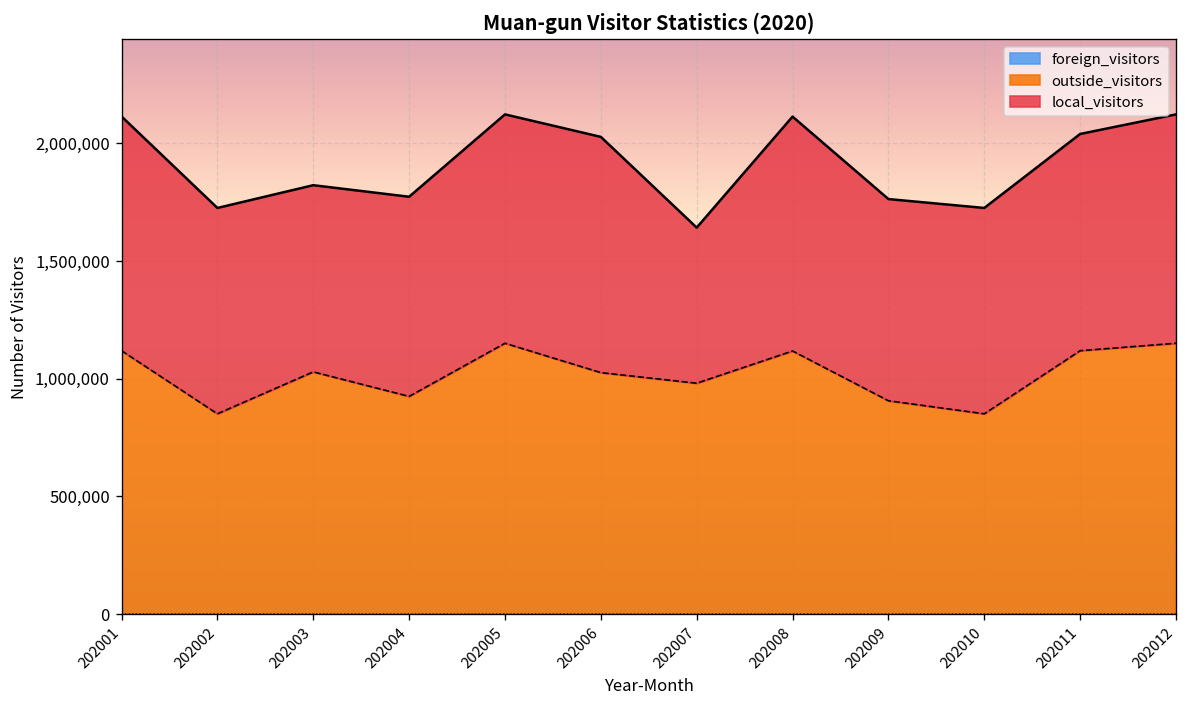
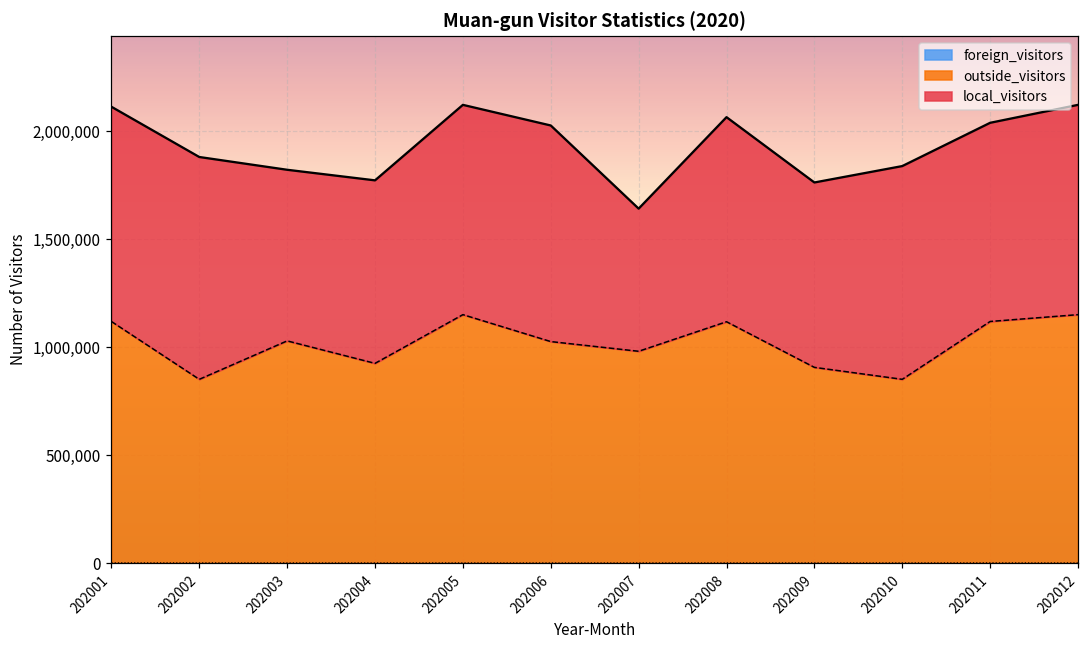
  {
    "outside_visitors": {
      "202001": "1,120,000",
      "202002": "850,000",
      "202003": "1,030,000",
      "202004": "920,000",
      "202005": "1,150,000",
      "202006": "1,030,000",
      "202007": "980,000",
      "202008": "1,120,000",
      "202009": "910,000",
      "202010": "850,000",
      "202011": "1,120,000",
      "202012": "1,150,000"
    },
    "local_visitors": {
      "202001": "990,000",
-     "202002": "870,000",
+     "202002": "1,030,000",
      "202003": "790,000",
      "202004": "850,000",
      "202005": "970,000",
      "202006": "1,000,000",
      "202007": "660,000",
-     "202008": "1,000,000",
+     "202008": "950,000",
      "202009": "860,000",
-     "202010": "870,000",
+     "202010": "990,000",
      "202011": "920,000",
      "202012": "970,000"
    },
    "foreign_visitors": {
      "202001": "0",
      "202002": "0",
      "202003": "0",
      "202004": "0",
      "202005": "0",
      "202006": "0",
      "202007": "0",
      "202008": "0",
      "202009": "0",
      "202010": "0",
      "202011": "0",
      "202012": "0"
    }
  }
